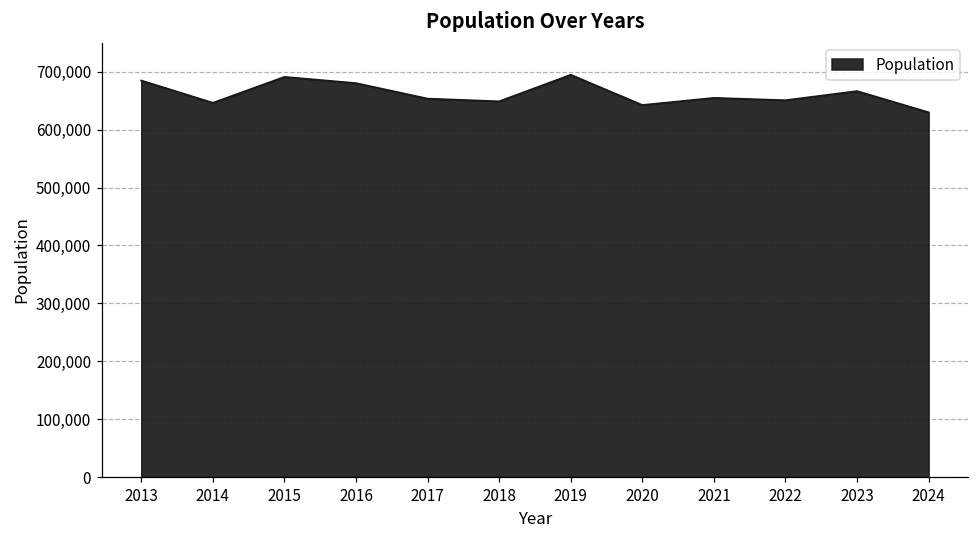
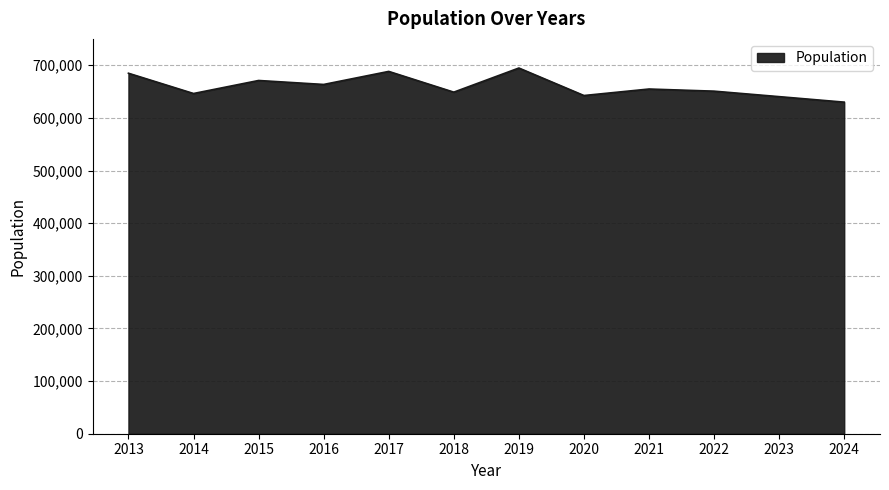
  {
    "2013": "680,000",
    "2014": "650,000",
-   "2015": "690,000",
-   "2016": "680,000",
-   "2017": "650,000",
+   "2015": "670,000",
+   "2016": "660,000",
+   "2017": "690,000",
    "2018": "650,000",
    "2019": "690,000",
    "2020": "640,000",
    "2021": "650,000",
    "2022": "650,000",
-   "2023": "670,000",
+   "2023": "640,000",
    "2024": "630,000"
  }
